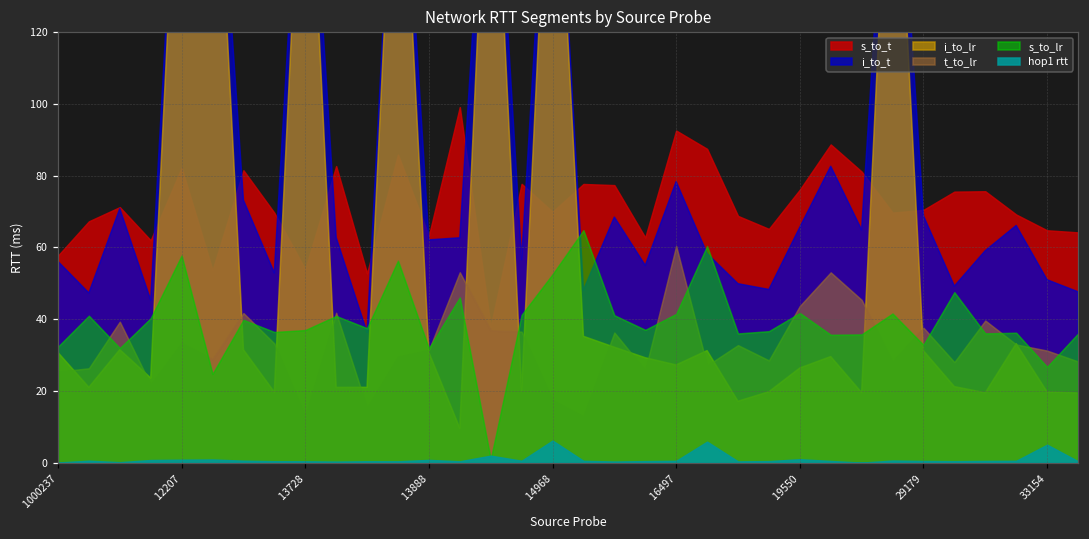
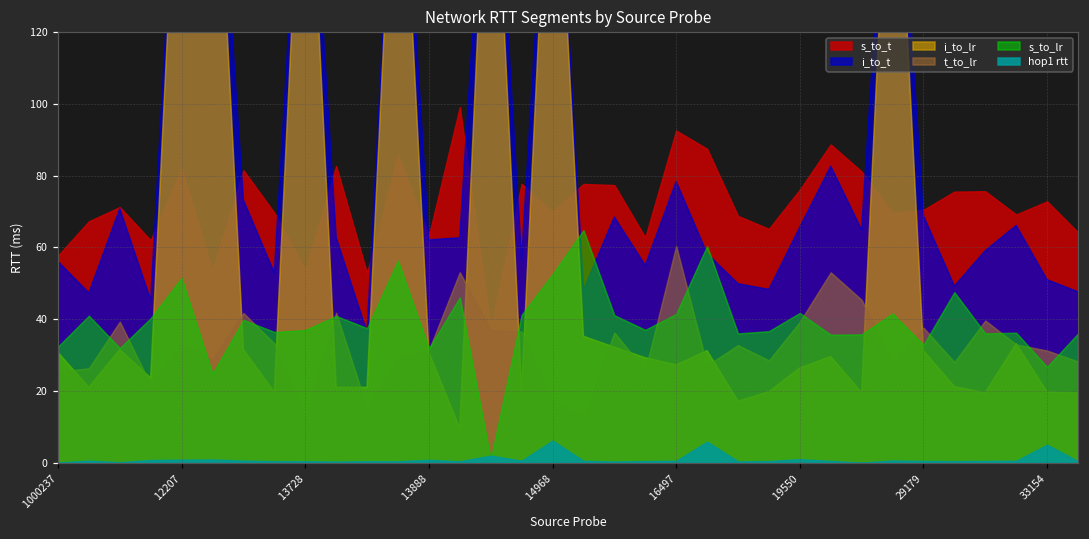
  {
    "s_to_t": {
      "1000237": 58,
      "12207": 82,
      "13728": 54,
      "13888": 63,
      "14968": 70,
      "16497": 93,
      "19550": 76,
      "29179": 70,
-     "33154": 65
+     "33154": 73
    },
    "i_to_t": {
      "1000237": 56,
      "13888": 62,
      "16497": 78,
      "19550": 66,
      "29179": 69,
      "33154": 51
    },
    "i_to_lr": {
      "1000237": 31,
      "16497": 27,
      "19550": 26,
      "29179": 31,
      "33154": 20
    },
    "t_to_lr": {
      "1000237": 25,
      "12207": 33,
      "13728": 13,
      "14968": 17,
      "16497": 60,
-     "19550": 44,
+     "19550": 39,
      "29179": 38,
      "33154": 31
    },
    "s_to_lr": {
      "1000237": 32,
-     "12207": 58,
+     "12207": 52,
      "13728": 37,
      "14968": 53,
      "16497": 41,
      "19550": 42,
      "29179": 33,
      "33154": 27
    },
    "hop1 rtt": {
      "12207": 1,
      "14968": 6,
      "19550": 1,
      "33154": 5
    }
  }
